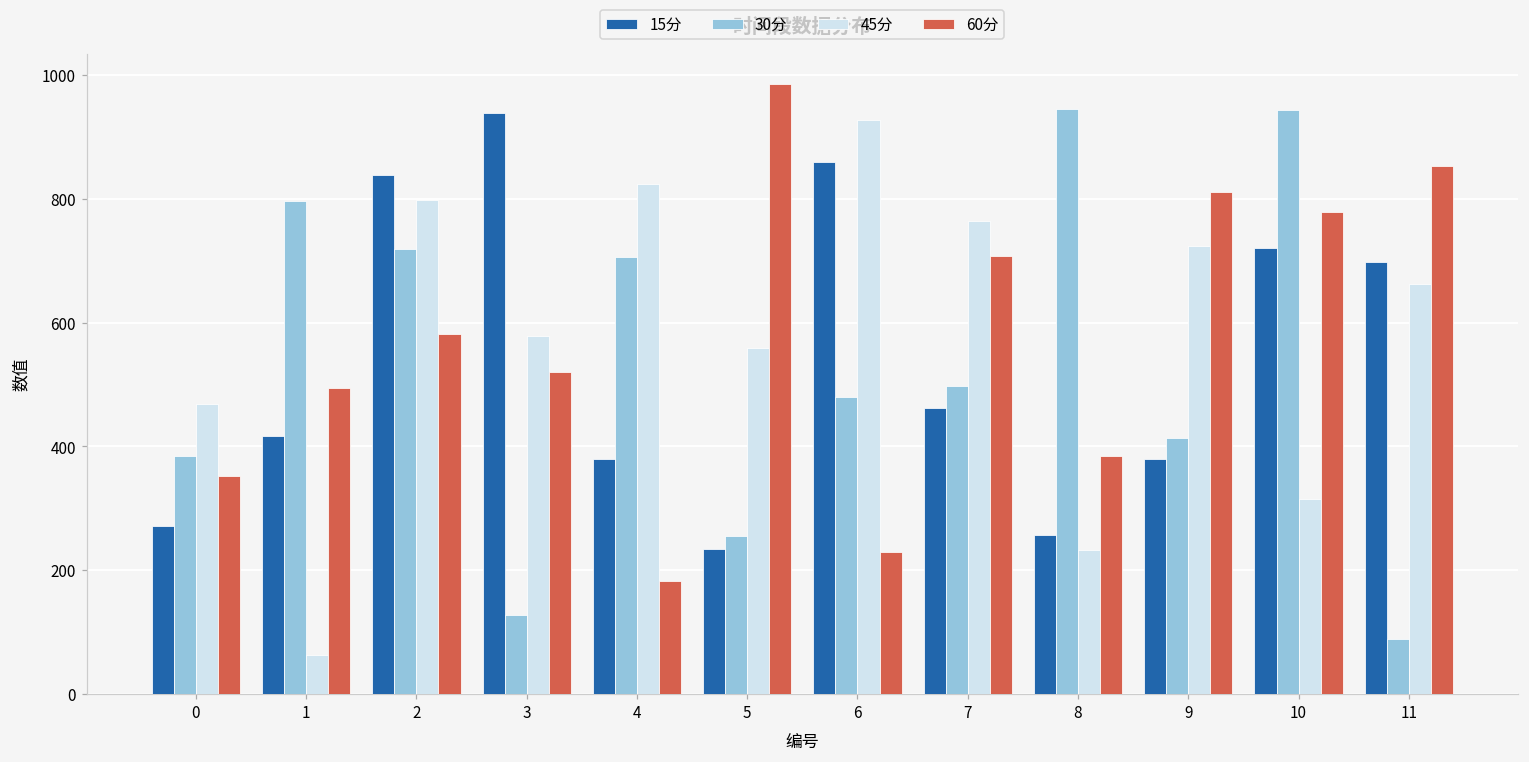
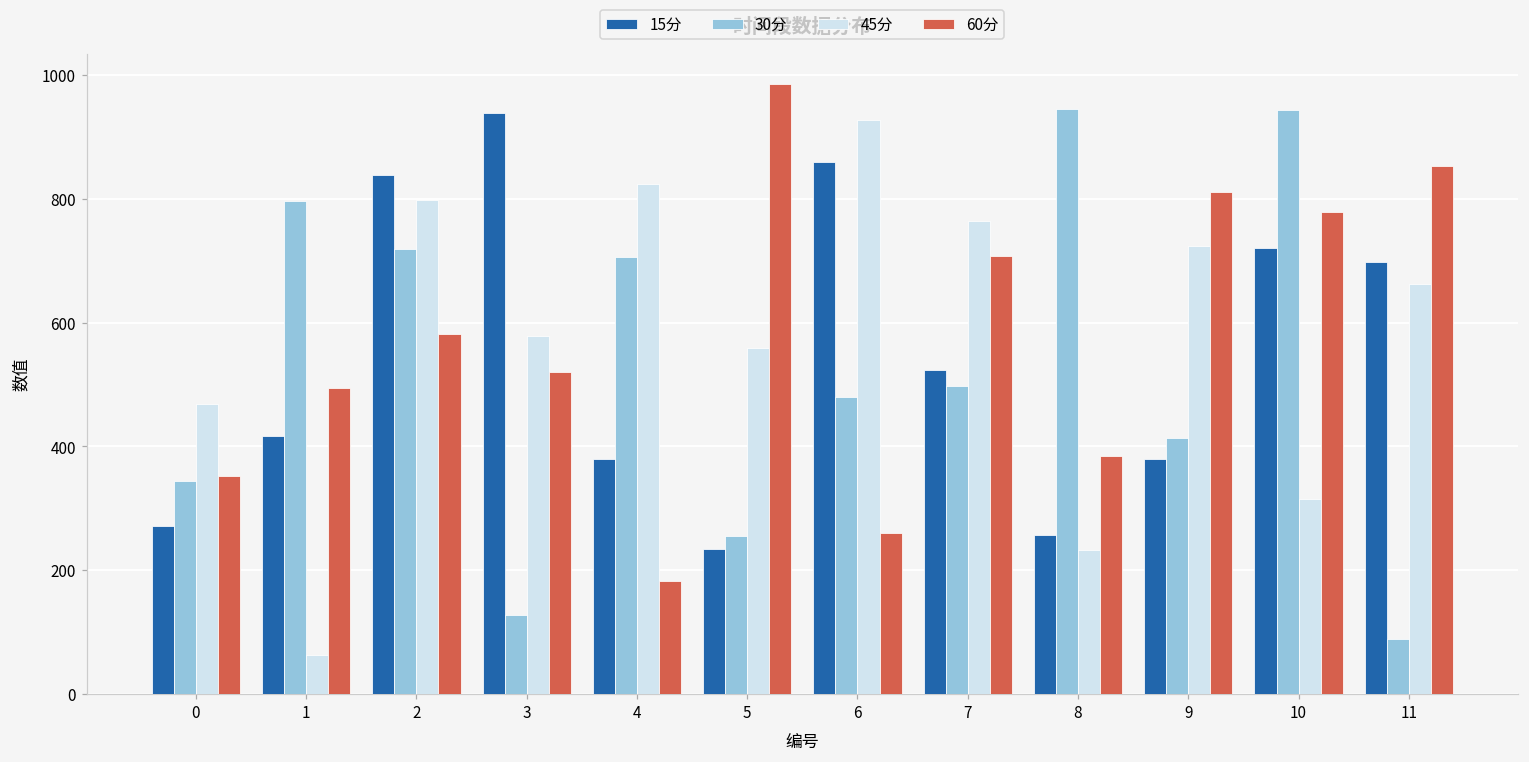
  {
    "15分": {
      "0": 270,
      "1": 420,
      "2": 840,
      "3": 940,
      "4": 380,
      "5": 230,
      "6": 860,
-     "7": 460,
+     "7": 520,
      "8": 260,
      "9": 380,
      "10": 720,
      "11": 700
    },
    "30分": {
-     "0": 380,
+     "0": 340,
      "1": 800,
      "2": 720,
      "3": 130,
      "4": 710,
      "5": 250,
      "6": 480,
      "7": 500,
      "8": 940,
      "9": 410,
      "10": 940,
      "11": 90
    },
    "45分": {
      "0": 470,
      "1": 60,
      "2": 800,
      "3": 580,
      "4": 820,
      "5": 560,
      "6": 930,
      "7": 760,
      "8": 230,
      "9": 720,
      "10": 320,
      "11": 660
    },
    "60分": {
      "0": 350,
      "1": 500,
      "2": 580,
      "3": 520,
      "4": 180,
      "5": 990,
-     "6": 230,
+     "6": 260,
      "7": 710,
      "8": 390,
      "9": 810,
      "10": 780,
      "11": 850
    }
  }
